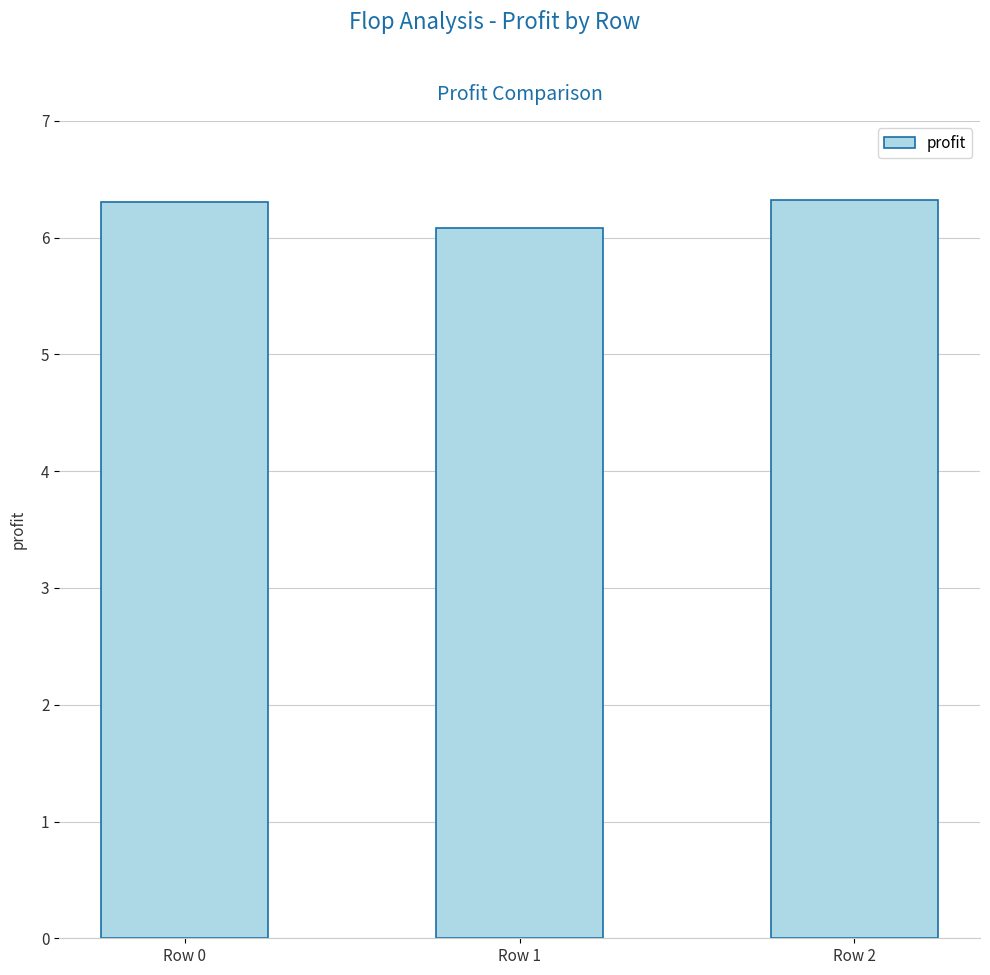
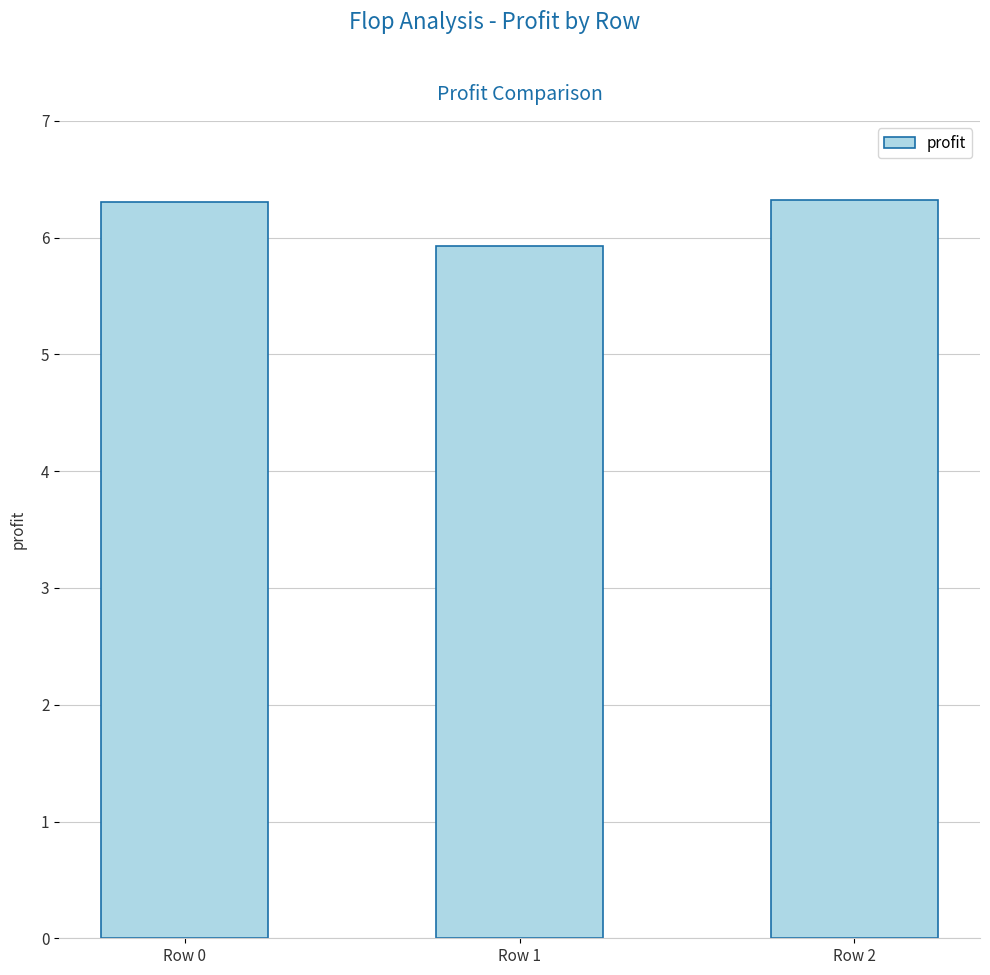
  {
    "Row 0": 6.31,
-   "Row 1": 6.08,
+   "Row 1": 5.93,
    "Row 2": 6.33
  }
